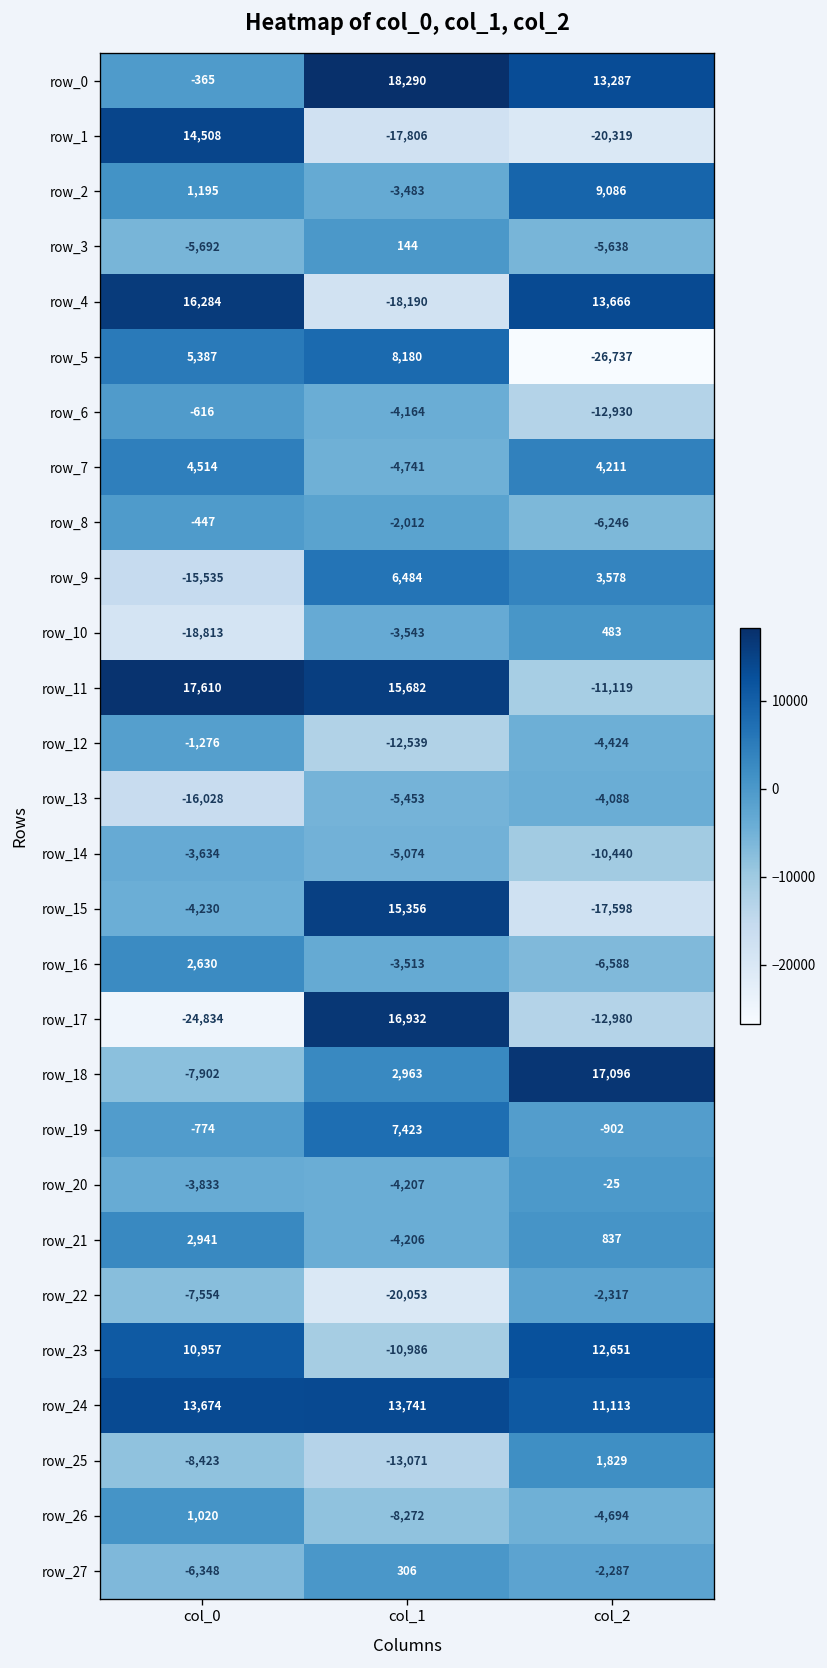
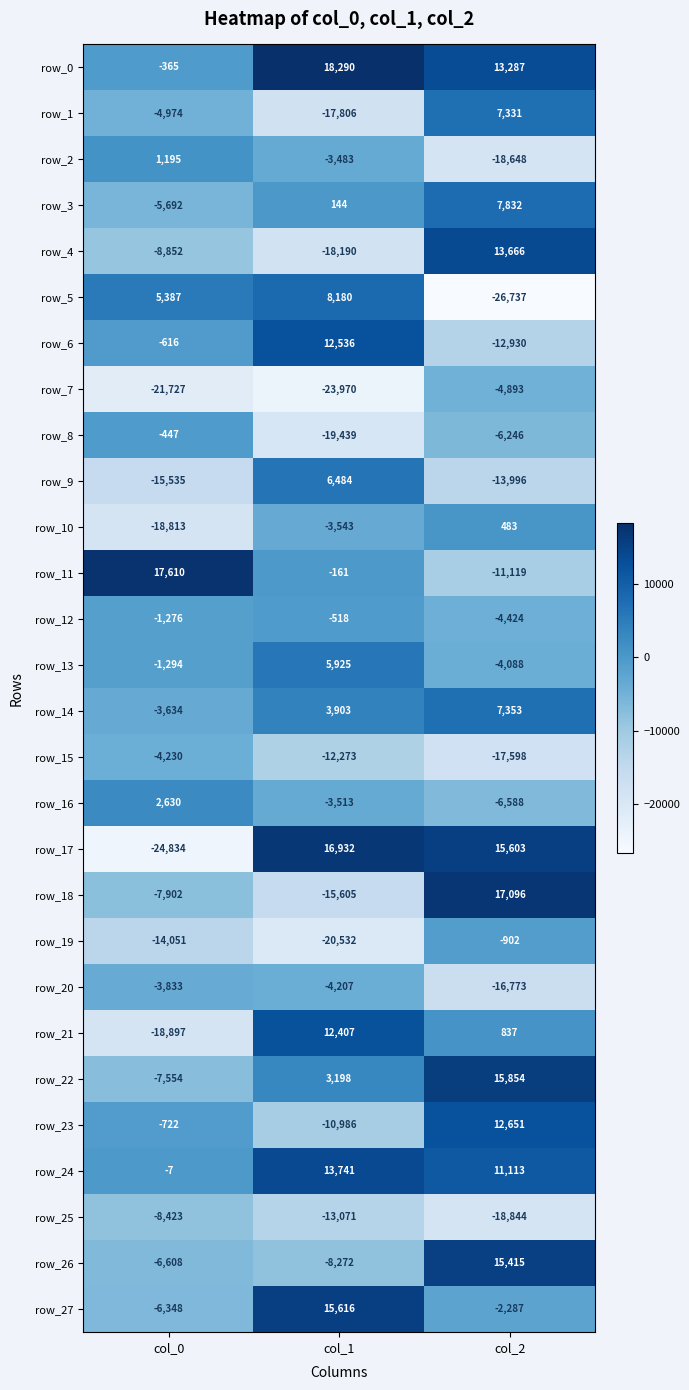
  {
    "row_0": {
      "col_0": "-365",
      "col_1": "18,290",
      "col_2": "13,287"
    },
    "row_1": {
-     "col_0": "14,508",
+     "col_0": "-4,974",
      "col_1": "-17,806",
-     "col_2": "-20,319"
+     "col_2": "7,331"
    },
    "row_2": {
      "col_0": "1,195",
      "col_1": "-3,483",
-     "col_2": "9,086"
+     "col_2": "-18,648"
    },
    "row_3": {
      "col_0": "-5,692",
      "col_1": "144",
-     "col_2": "-5,638"
+     "col_2": "7,832"
    },
    "row_4": {
-     "col_0": "16,284",
+     "col_0": "-8,852",
      "col_1": "-18,190",
      "col_2": "13,666"
    },
    "row_5": {
      "col_0": "5,387",
      "col_1": "8,180",
      "col_2": "-26,737"
    },
    "row_6": {
      "col_0": "-616",
-     "col_1": "-4,164",
+     "col_1": "12,536",
      "col_2": "-12,930"
    },
    "row_7": {
-     "col_0": "4,514",
-     "col_1": "-4,741",
-     "col_2": "4,211"
+     "col_0": "-21,727",
+     "col_1": "-23,970",
+     "col_2": "-4,893"
    },
    "row_8": {
      "col_0": "-447",
-     "col_1": "-2,012",
+     "col_1": "-19,439",
      "col_2": "-6,246"
    },
    "row_9": {
      "col_0": "-15,535",
      "col_1": "6,484",
-     "col_2": "3,578"
+     "col_2": "-13,996"
    },
    "row_10": {
      "col_0": "-18,813",
      "col_1": "-3,543",
      "col_2": "483"
    },
    "row_11": {
      "col_0": "17,610",
-     "col_1": "15,682",
+     "col_1": "-161",
      "col_2": "-11,119"
    },
    "row_12": {
      "col_0": "-1,276",
-     "col_1": "-12,539",
+     "col_1": "-518",
      "col_2": "-4,424"
    },
    "row_13": {
-     "col_0": "-16,028",
-     "col_1": "-5,453",
+     "col_0": "-1,294",
+     "col_1": "5,925",
      "col_2": "-4,088"
    },
    "row_14": {
      "col_0": "-3,634",
-     "col_1": "-5,074",
-     "col_2": "-10,440"
+     "col_1": "3,903",
+     "col_2": "7,353"
    },
    "row_15": {
      "col_0": "-4,230",
-     "col_1": "15,356",
+     "col_1": "-12,273",
      "col_2": "-17,598"
    },
    "row_16": {
      "col_0": "2,630",
      "col_1": "-3,513",
      "col_2": "-6,588"
    },
    "row_17": {
      "col_0": "-24,834",
      "col_1": "16,932",
-     "col_2": "-12,980"
+     "col_2": "15,603"
    },
    "row_18": {
      "col_0": "-7,902",
-     "col_1": "2,963",
+     "col_1": "-15,605",
      "col_2": "17,096"
    },
    "row_19": {
-     "col_0": "-774",
-     "col_1": "7,423",
+     "col_0": "-14,051",
+     "col_1": "-20,532",
      "col_2": "-902"
    },
    "row_20": {
      "col_0": "-3,833",
      "col_1": "-4,207",
-     "col_2": "-25"
+     "col_2": "-16,773"
    },
    "row_21": {
-     "col_0": "2,941",
-     "col_1": "-4,206",
+     "col_0": "-18,897",
+     "col_1": "12,407",
      "col_2": "837"
    },
    "row_22": {
      "col_0": "-7,554",
-     "col_1": "-20,053",
-     "col_2": "-2,317"
+     "col_1": "3,198",
+     "col_2": "15,854"
    },
    "row_23": {
-     "col_0": "10,957",
+     "col_0": "-722",
      "col_1": "-10,986",
      "col_2": "12,651"
    },
    "row_24": {
-     "col_0": "13,674",
+     "col_0": "-7",
      "col_1": "13,741",
      "col_2": "11,113"
    },
    "row_25": {
      "col_0": "-8,423",
      "col_1": "-13,071",
-     "col_2": "1,829"
+     "col_2": "-18,844"
    },
    "row_26": {
-     "col_0": "1,020",
+     "col_0": "-6,608",
      "col_1": "-8,272",
-     "col_2": "-4,694"
+     "col_2": "15,415"
    },
    "row_27": {
      "col_0": "-6,348",
-     "col_1": "306",
+     "col_1": "15,616",
      "col_2": "-2,287"
    }
  }
